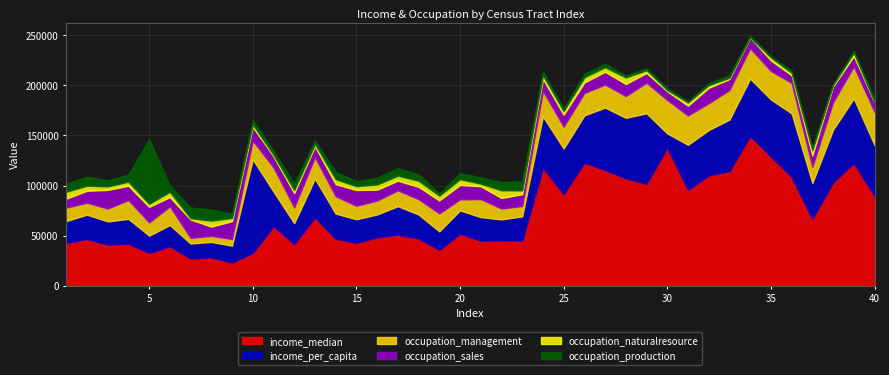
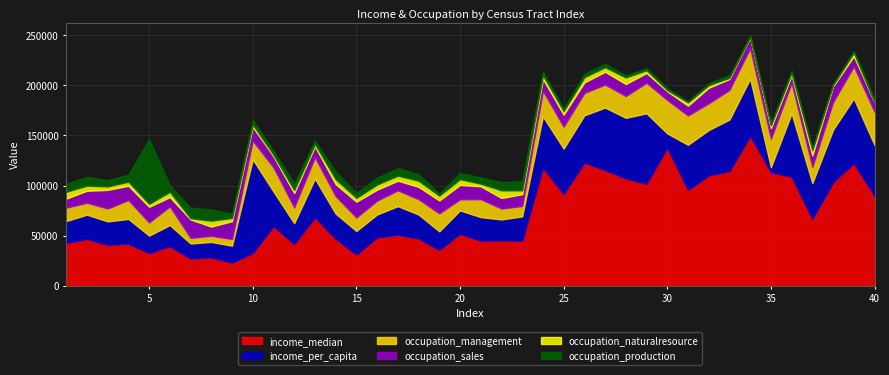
  {
    "income_median": {
      "5": 33000,
      "10": 33000,
-     "15": 43000,
+     "15": 31000,
      "20": 52000,
      "25": 91000,
      "30": 138000,
-     "35": 129000,
+     "35": 113000,
      "40": 90000
    },
    "income_per_capita": {
      "5": 17000,
      "10": 93000,
      "15": 23000,
      "20": 23000,
      "25": 45000,
      "30": 14000,
-     "35": 57000,
+     "35": 5000,
      "40": 51000
    },
    "occupation_sales": {
      "5": 16000,
      "15": 16000,
      "20": 14000,
      "25": 12000,
      "35": 11000
    },
    "occupation_production": {
      "5": 64000,
      "10": 5000,
      "15": 5000,
      "20": 6000,
      "40": 3000
    }
  }
